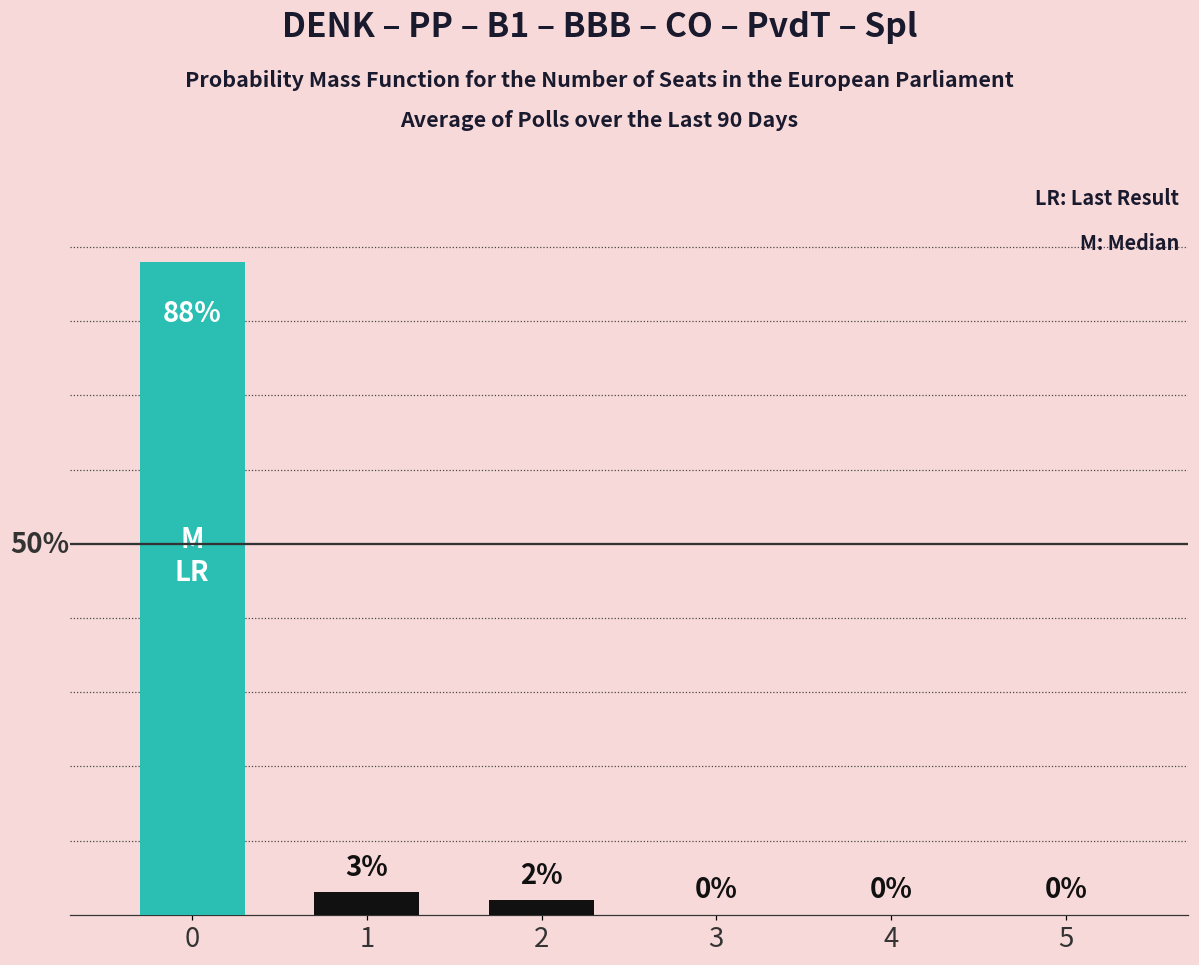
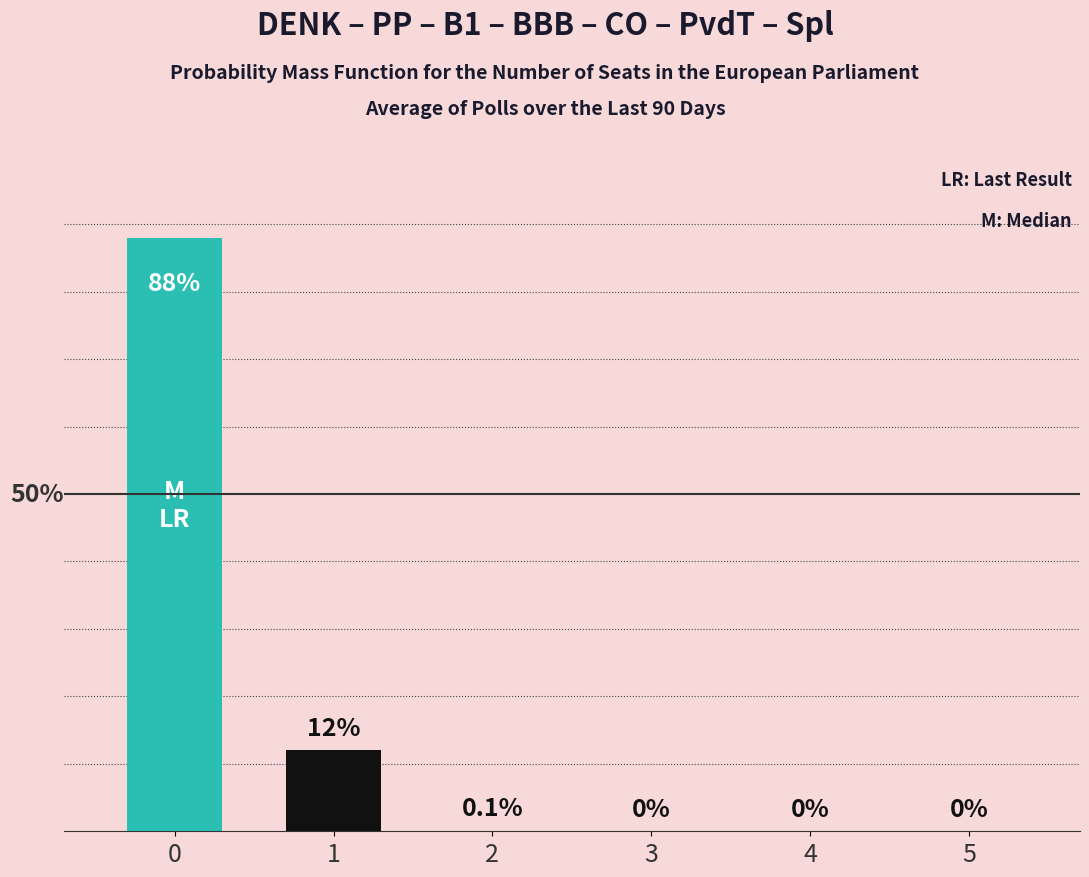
  {
    "0": "88%",
-   "1": "3%",
-   "2": "2%",
+   "1": "12%",
+   "2": "0.1%",
    "3": "0%",
    "4": "0%",
    "5": "0%"
  }
